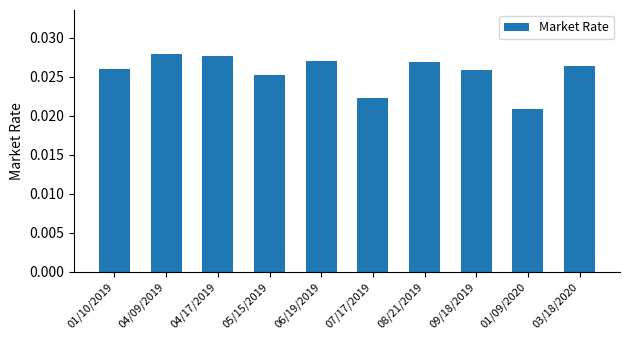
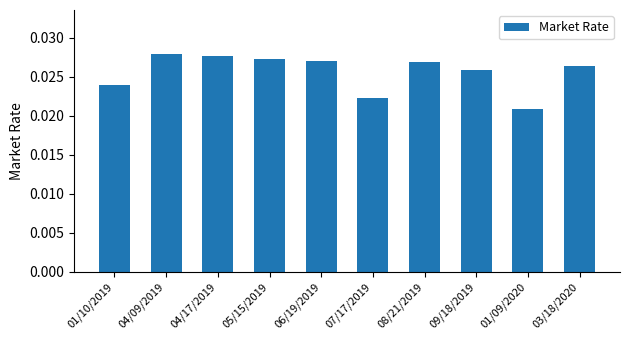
  {
-   "01/10/2019": 0.026,
+   "01/10/2019": 0.024,
    "04/09/2019": 0.028,
    "04/17/2019": 0.028,
-   "05/15/2019": 0.025,
+   "05/15/2019": 0.027,
    "06/19/2019": 0.027,
    "07/17/2019": 0.022,
    "08/21/2019": 0.027,
    "09/18/2019": 0.026,
    "01/09/2020": 0.021,
    "03/18/2020": 0.026
  }
